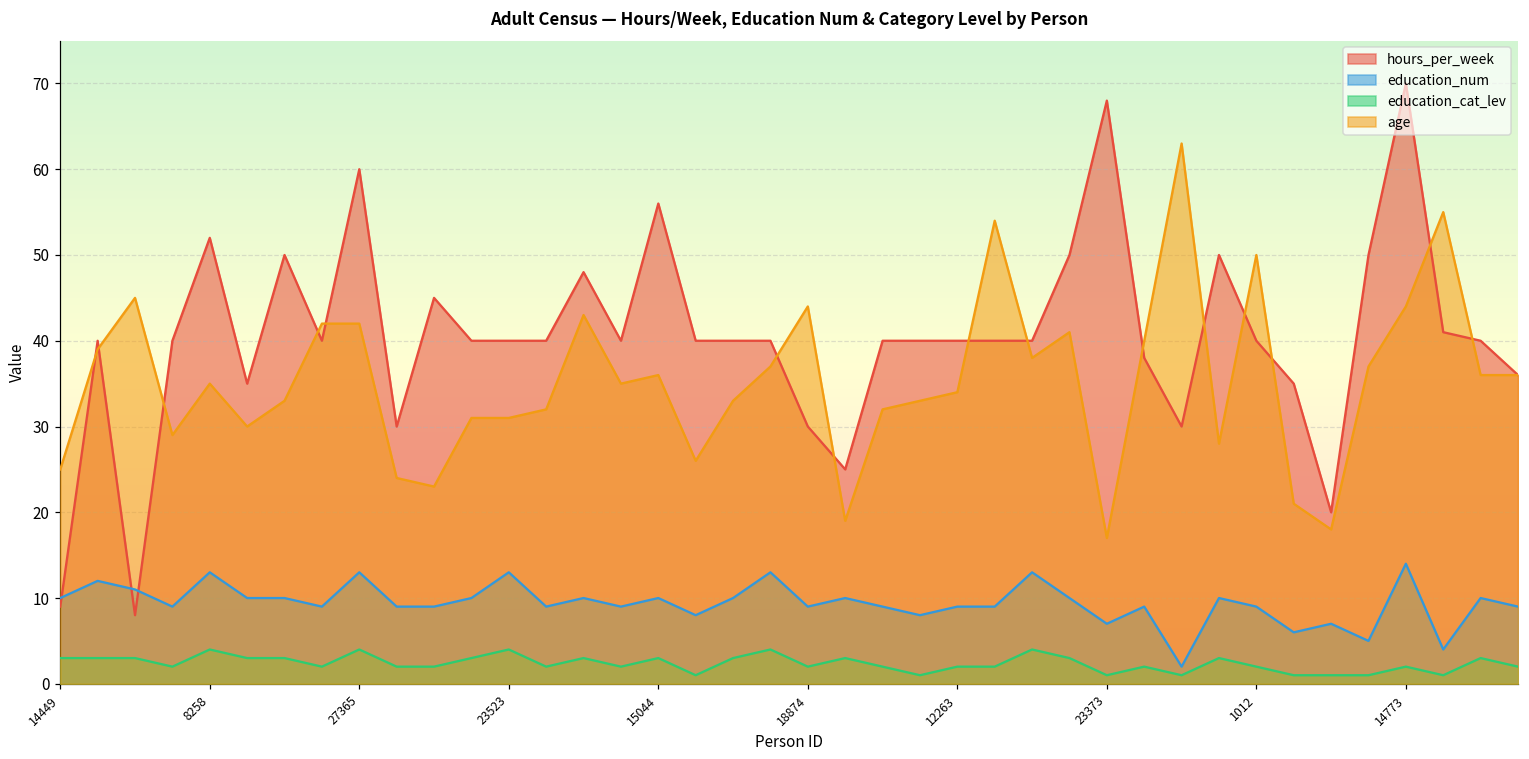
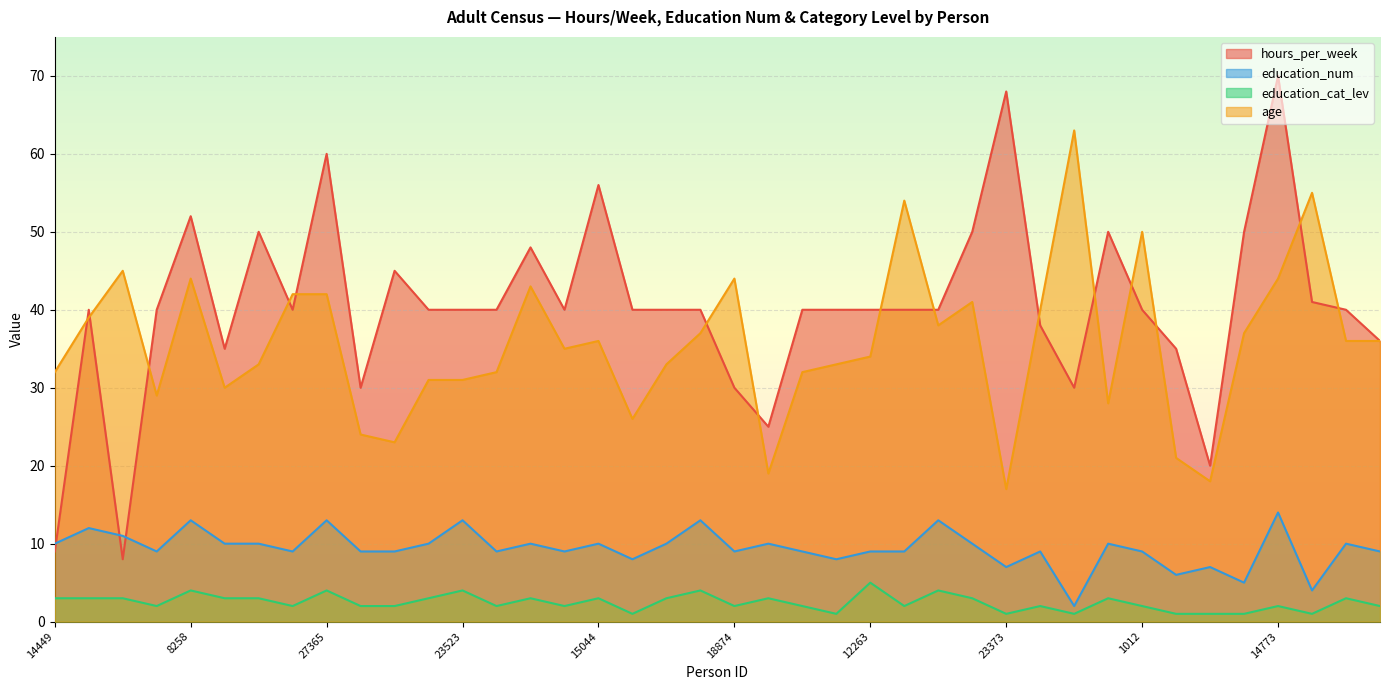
  {
    "hours_per_week": {
      "14449": 9,
      "8258": 52,
      "27365": 60,
      "23523": 40,
      "15044": 56,
      "18874": 30,
      "12263": 40,
      "23373": 68,
      "1012": 40
    },
    "education_num": {
      "14449": 10,
      "8258": 13,
      "27365": 13,
      "23523": 13,
      "15044": 10,
      "18874": 9,
      "12263": 9,
      "23373": 7,
      "1012": 9,
      "14773": 14
    },
    "education_cat_lev": {
      "14449": 3,
      "8258": 4,
      "27365": 4,
      "23523": 4,
      "15044": 3,
      "18874": 2,
-     "12263": 2,
+     "12263": 5,
      "23373": 1,
      "1012": 2,
      "14773": 2
    },
    "age": {
-     "14449": 25,
-     "8258": 35,
+     "14449": 32,
+     "8258": 44,
      "27365": 42,
      "23523": 31,
      "15044": 36,
      "18874": 44,
      "12263": 34,
      "23373": 17,
      "1012": 50,
      "14773": 44
    }
  }
